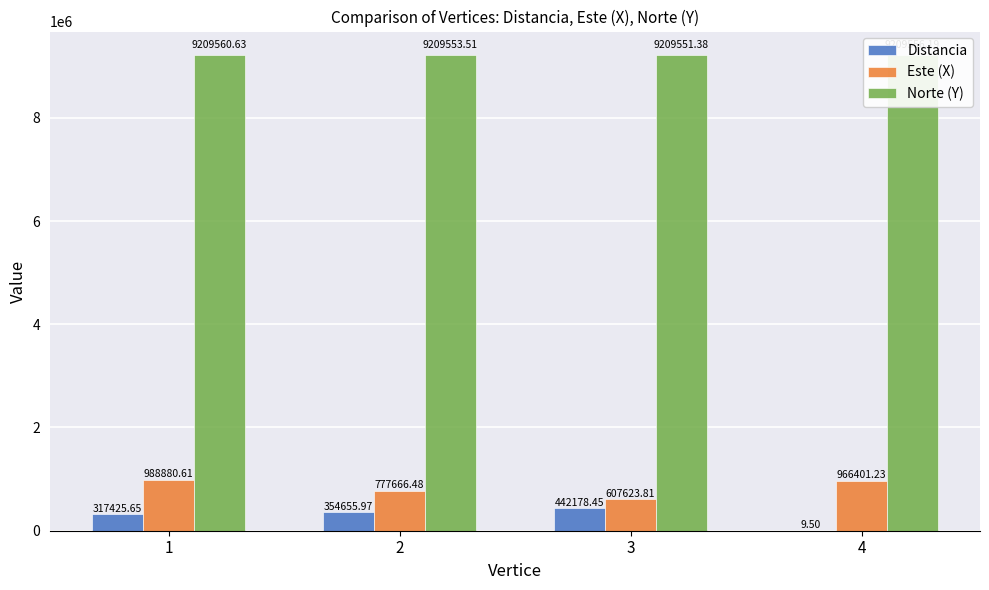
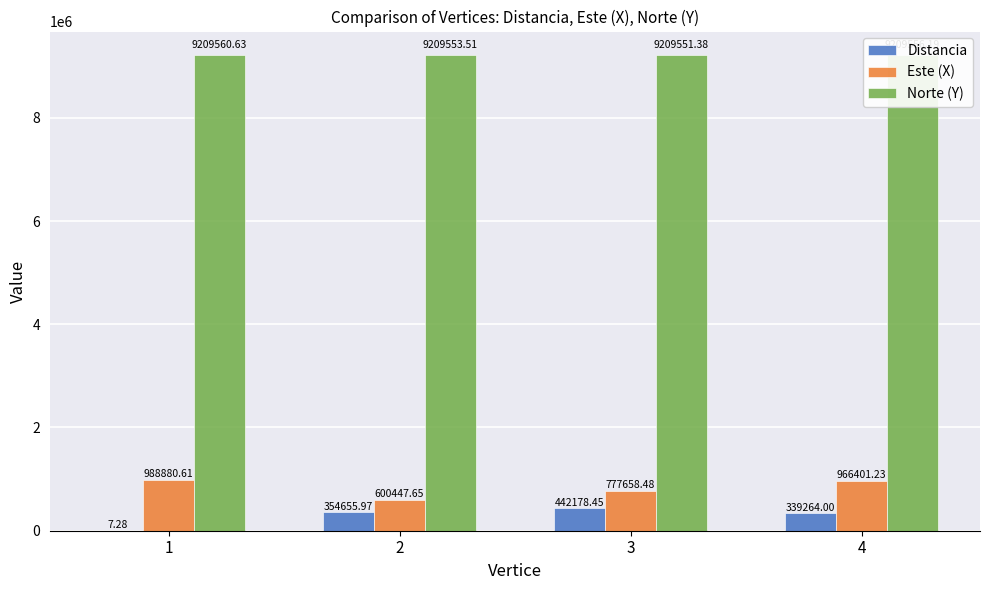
  {
    "Distancia": {
-     "1": 317425.65,
+     "1": 7.28,
      "2": 354655.97,
      "3": 442178.45,
-     "4": 9.50
+     "4": 339264.00
    },
    "Este (X)": {
      "1": 988880.61,
-     "2": 777666.48,
-     "3": 607623.81,
+     "2": 600447.65,
+     "3": 777658.48,
      "4": 966401.23
    },
    "Norte (Y)": {
      "1": 9209560.63,
      "2": 9209553.51,
      "3": 9209551.38
    }
  }
